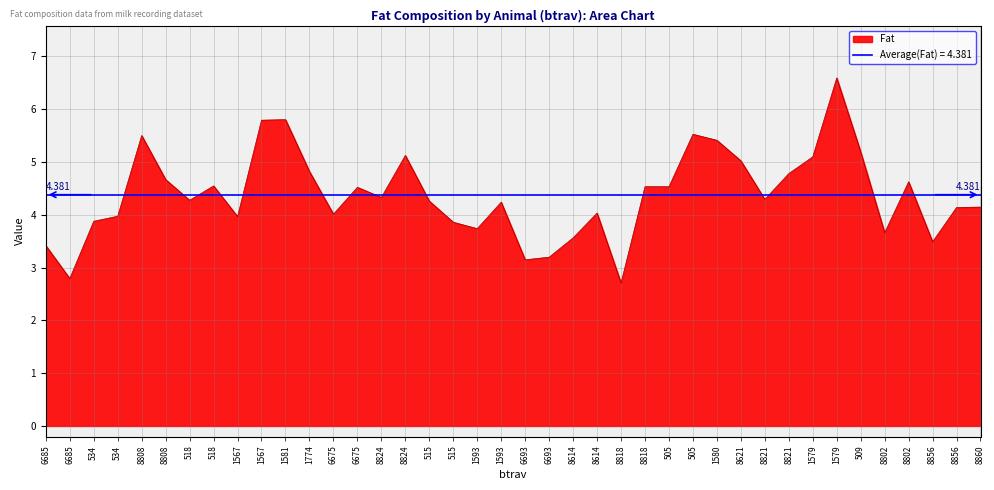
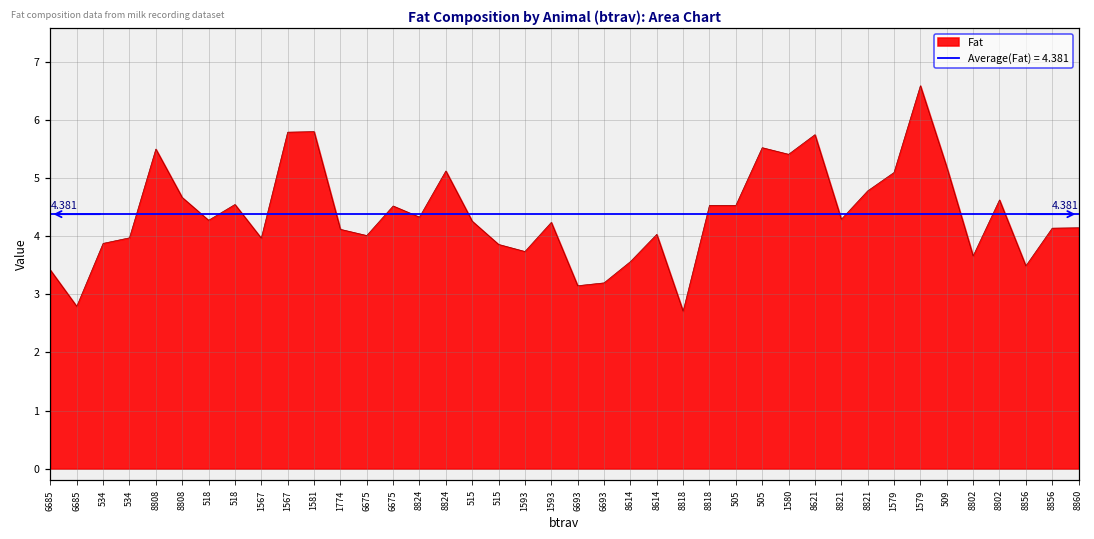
  {
    "1581": 5.8,
-   "1774": 4.8,
+   "1774": 4.1,
    "1580": 5.4,
-   "8621": 5.0,
+   "8621": 5.8,
    "509": 5.2
  }
